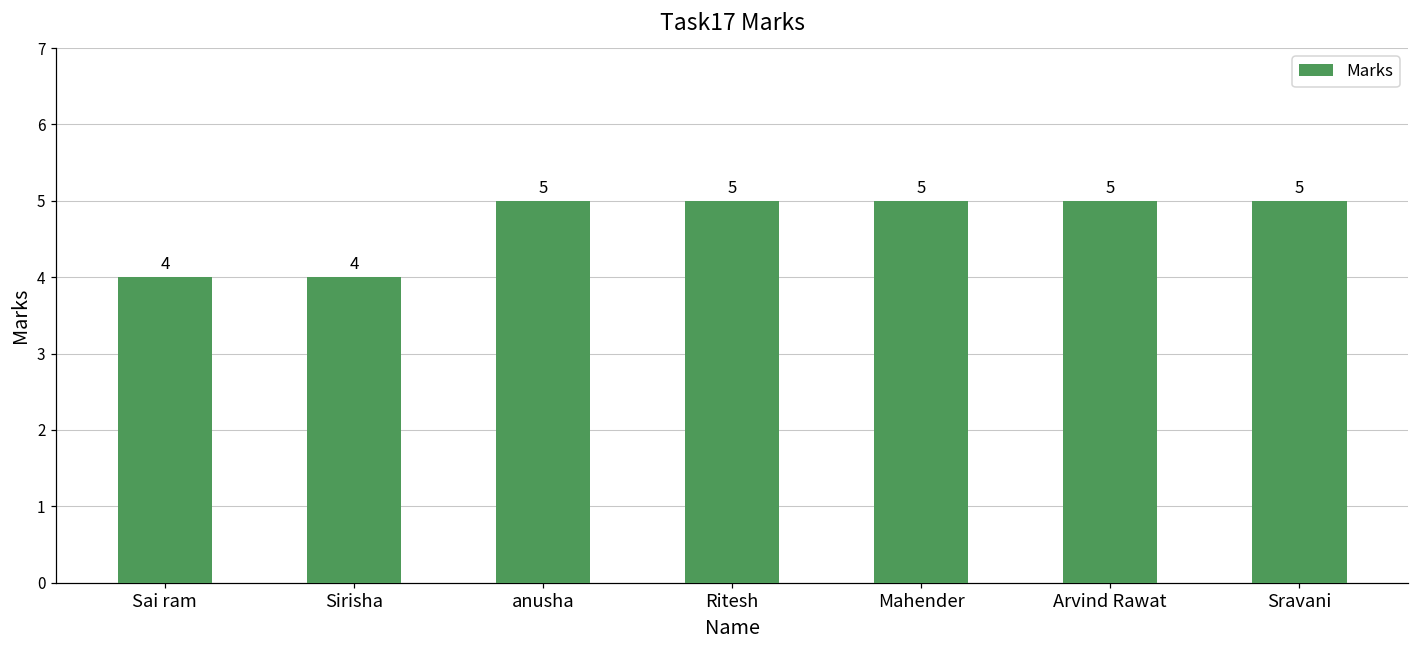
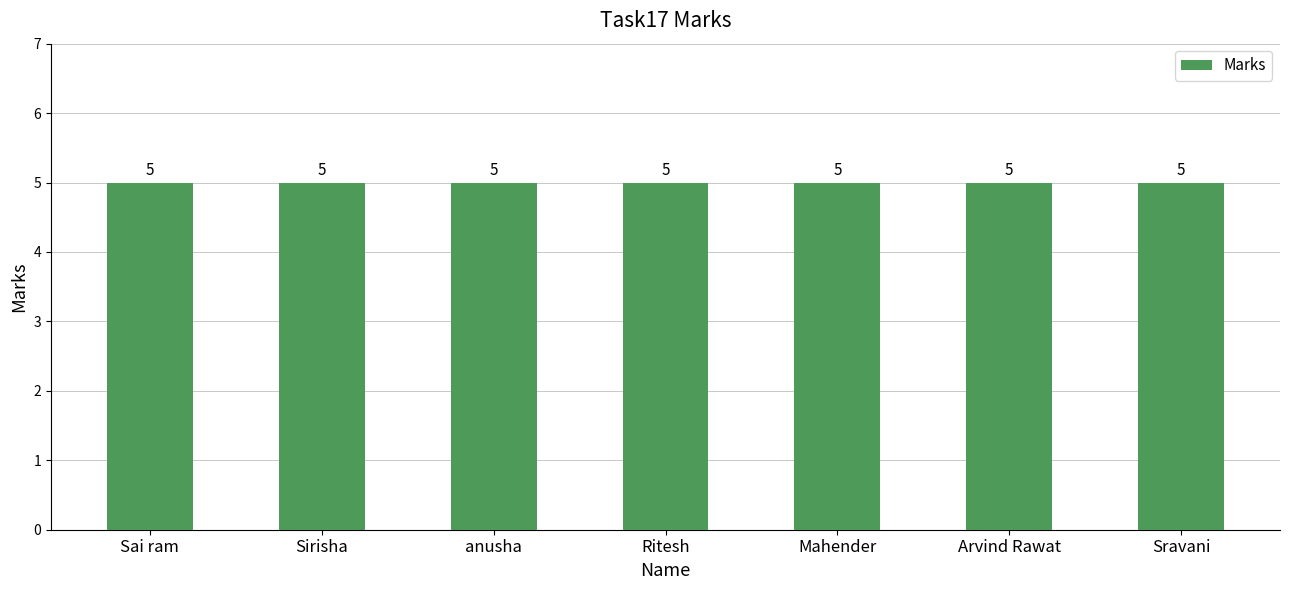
  {
-   "Sai ram": 4,
-   "Sirisha": 4,
+   "Sai ram": 5,
+   "Sirisha": 5,
    "anusha": 5,
    "Ritesh": 5,
    "Mahender": 5,
    "Arvind Rawat": 5,
    "Sravani": 5
  }
